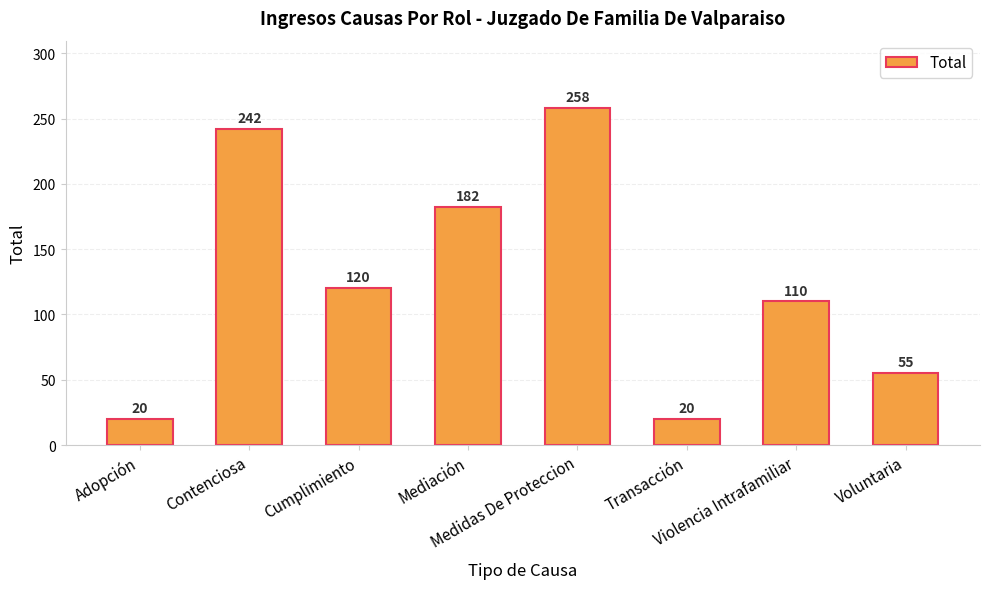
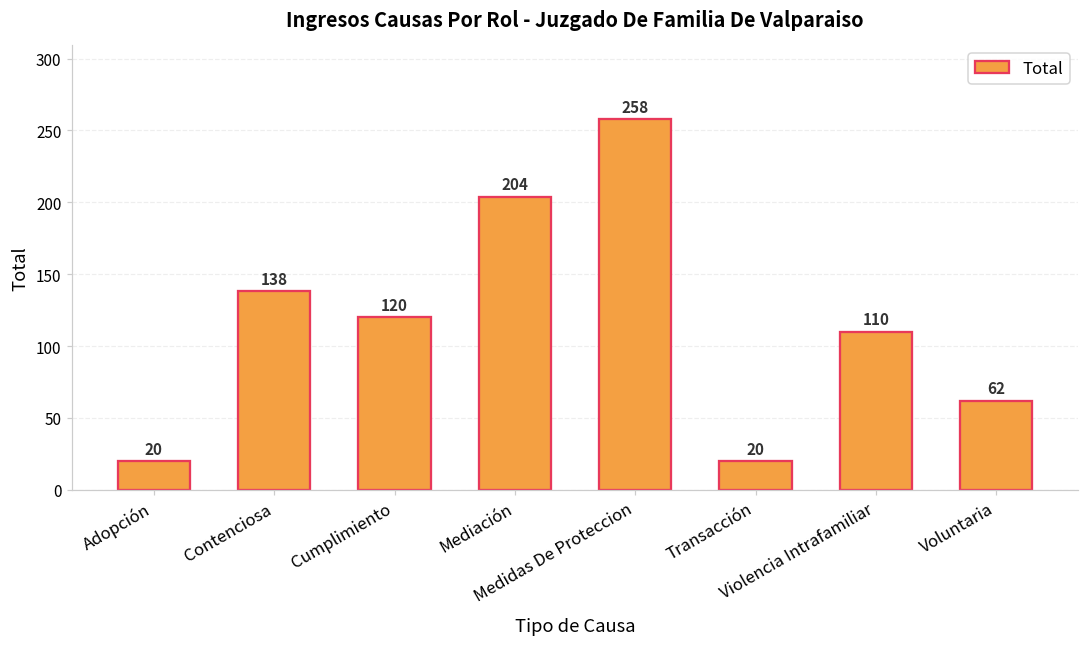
  {
    "Adopción": 20,
-   "Contenciosa": 242,
+   "Contenciosa": 138,
    "Cumplimiento": 120,
-   "Mediación": 182,
+   "Mediación": 204,
    "Medidas De Proteccion": 258,
    "Transacción": 20,
    "Violencia Intrafamiliar": 110,
-   "Voluntaria": 55
+   "Voluntaria": 62
  }
